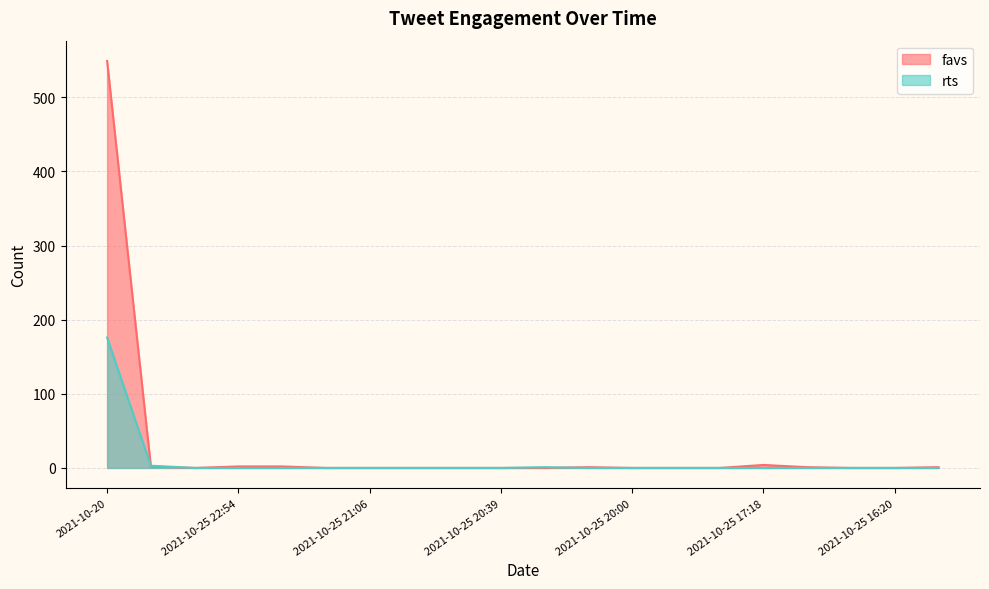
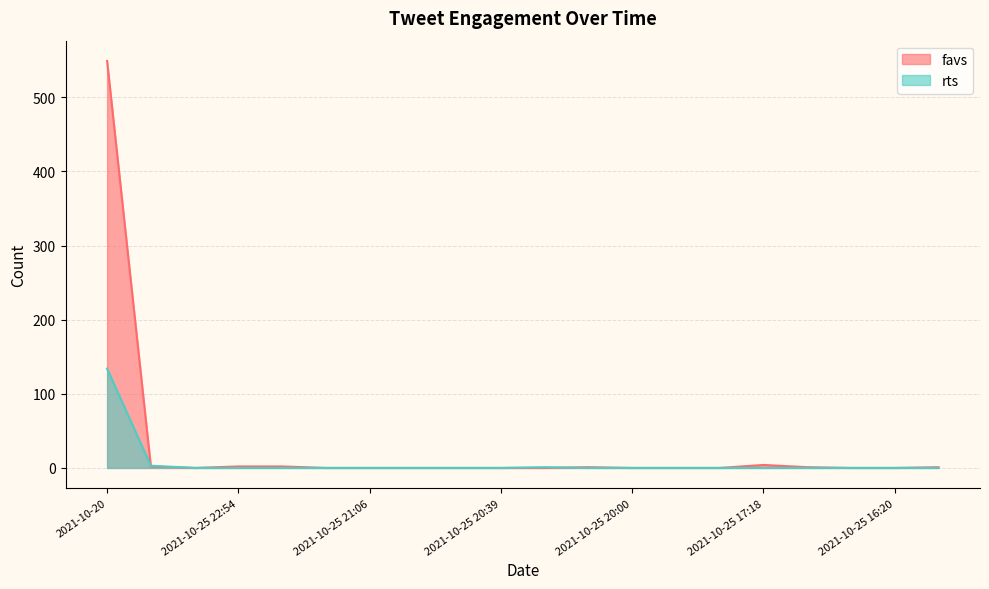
  {
    "favs": {
      "2021-10-20": 550,
      "2021-10-25 17:18": 0
    },
    "rts": {
-     "2021-10-20": 180,
+     "2021-10-20": 130,
      "2021-10-25 17:18": 0
    }
  }
